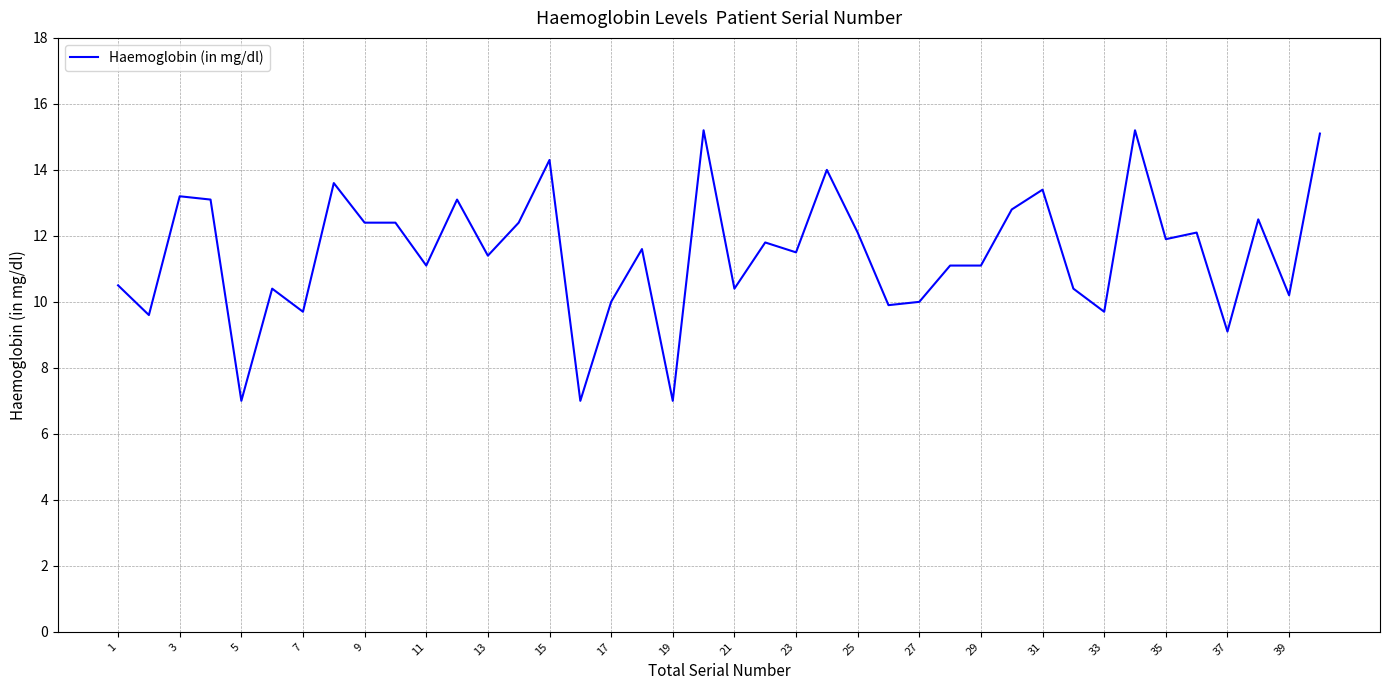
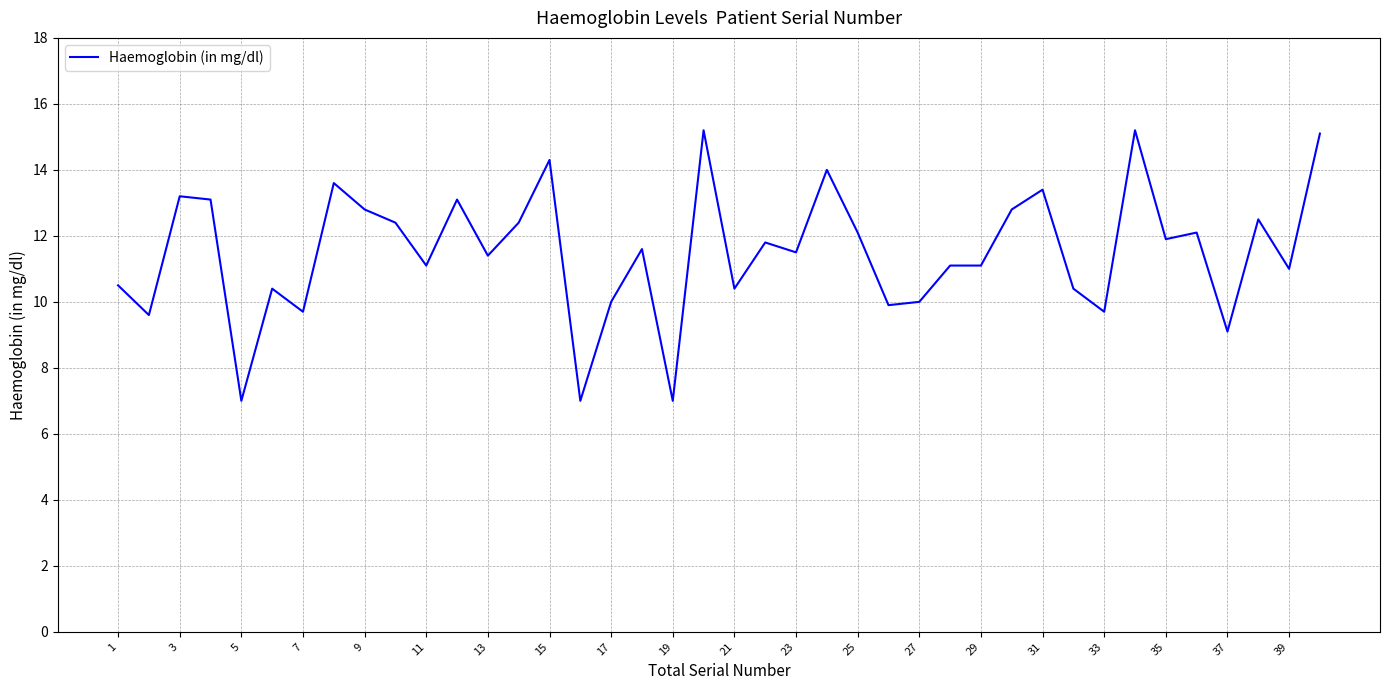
  {
    "1": 10.5,
    "3": 13.2,
    "5": 7.0,
    "7": 9.7,
-   "9": 12.4,
+   "9": 12.8,
    "11": 11.1,
    "13": 11.4,
    "15": 14.3,
    "17": 10.0,
    "19": 7.0,
    "21": 10.4,
    "23": 11.5,
    "25": 12.1,
    "27": 10.0,
    "29": 11.1,
    "31": 13.4,
    "33": 9.7,
    "35": 11.9,
    "37": 9.1,
-   "39": 10.2
+   "39": 11.0
  }
